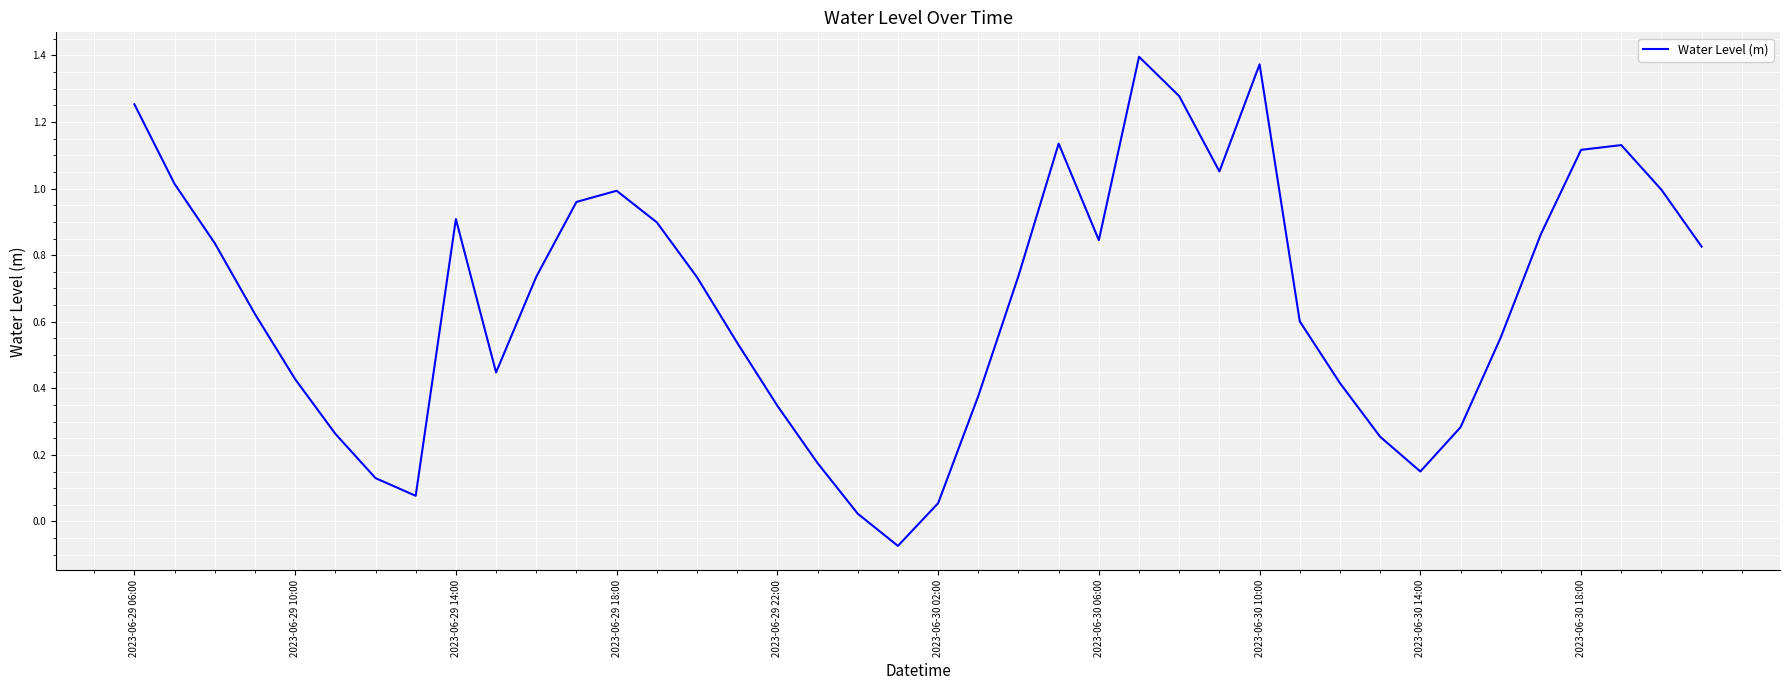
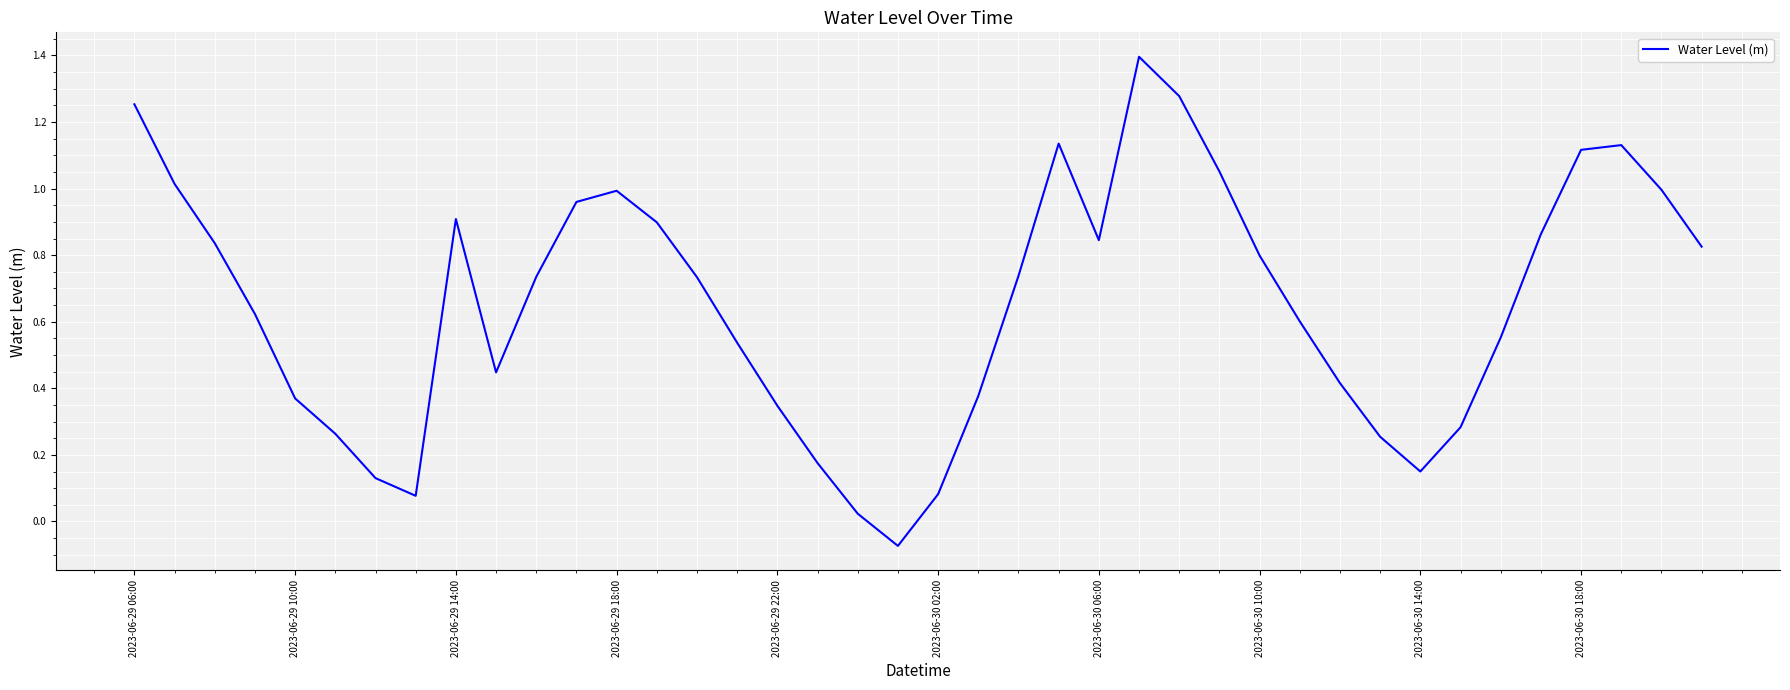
  {
    "2023-06-29 06:00": 1.25,
-   "2023-06-29 10:00": 0.43,
+   "2023-06-29 10:00": 0.37,
    "2023-06-29 14:00": 0.91,
    "2023-06-29 18:00": 0.99,
    "2023-06-29 22:00": 0.35,
-   "2023-06-30 02:00": 0.05,
+   "2023-06-30 02:00": 0.08,
    "2023-06-30 06:00": 0.85,
-   "2023-06-30 10:00": 1.37,
+   "2023-06-30 10:00": 0.80,
    "2023-06-30 14:00": 0.15,
    "2023-06-30 18:00": 1.12
  }
